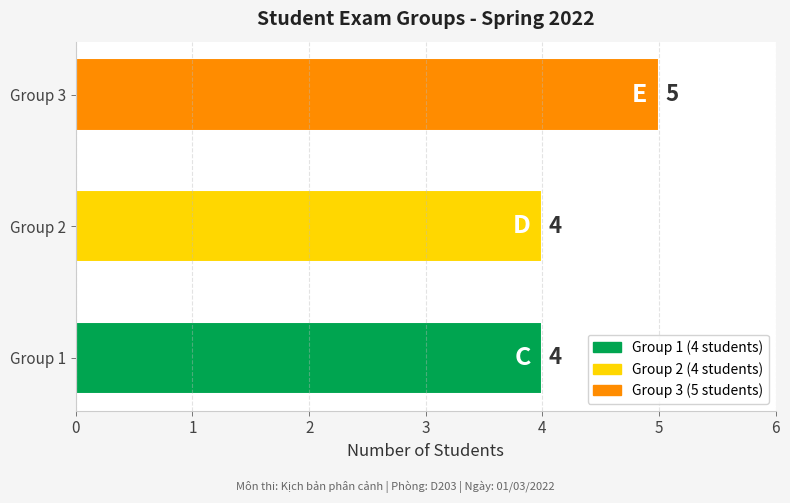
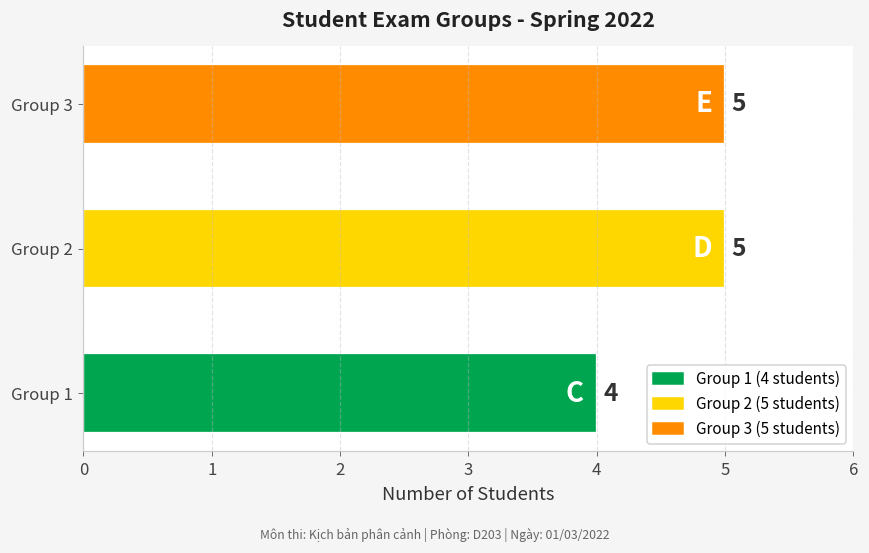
  {
    "Group 3": 5,
-   "Group 2": 4,
+   "Group 2": 5,
    "Group 1": 4
  }
